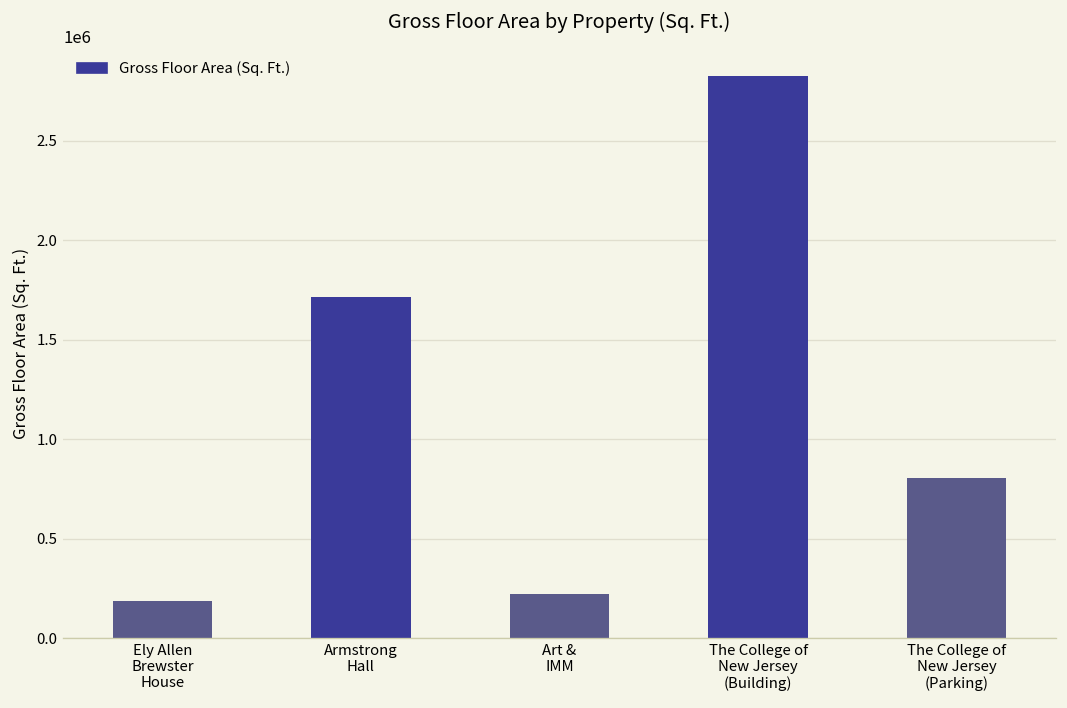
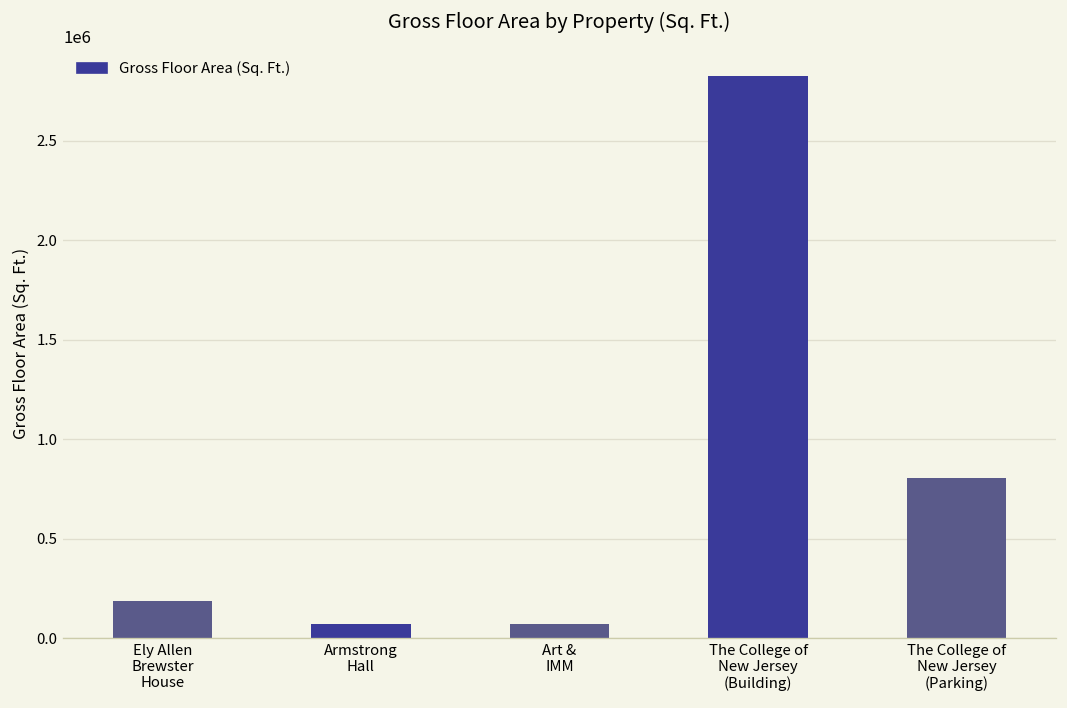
  {
    "Ely Allen Brewster House": 190000,
-   "Armstrong Hall": 1720000,
-   "Art & IMM": 220000,
+   "Armstrong Hall": 70000,
+   "Art & IMM": 70000,
    "The College of New Jersey (Building)": 2820000,
    "The College of New Jersey (Parking)": 800000
  }
